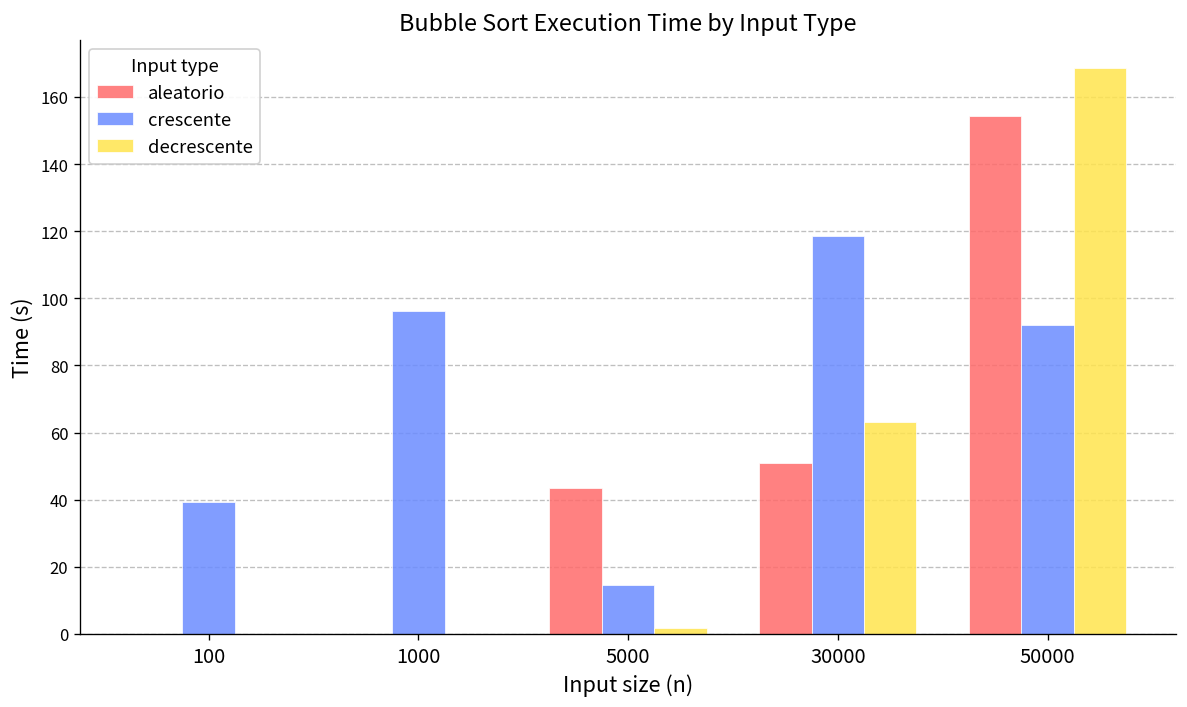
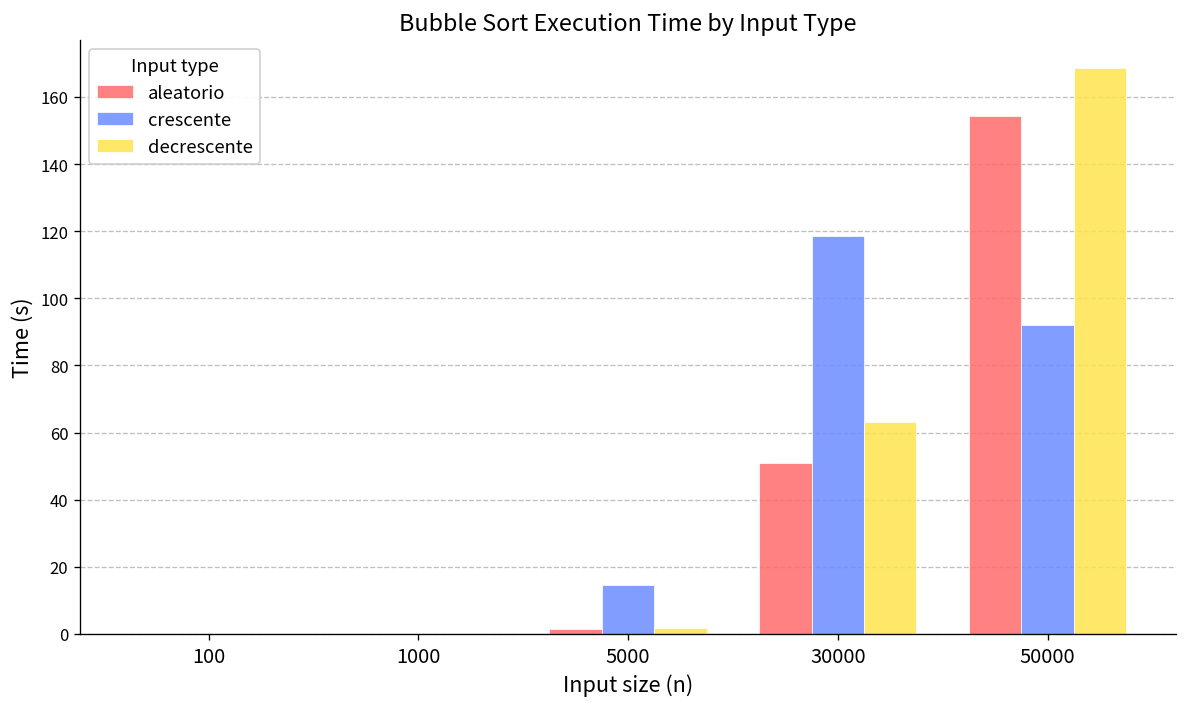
  {
    "aleatorio": {
-     "5000": 43,
+     "5000": 1,
      "30000": 51,
      "50000": 154
    },
    "crescente": {
-     "100": 39,
-     "1000": 96,
+     "100": 0,
+     "1000": 0,
      "5000": 14,
      "30000": 118,
      "50000": 92
    },
    "decrescente": {
      "5000": 2,
      "30000": 63,
      "50000": 169
    }
  }
